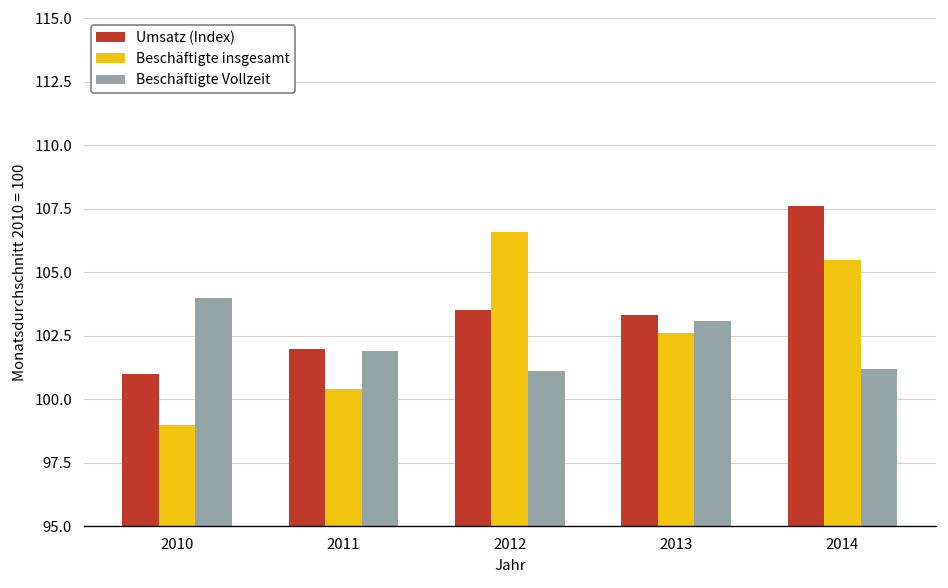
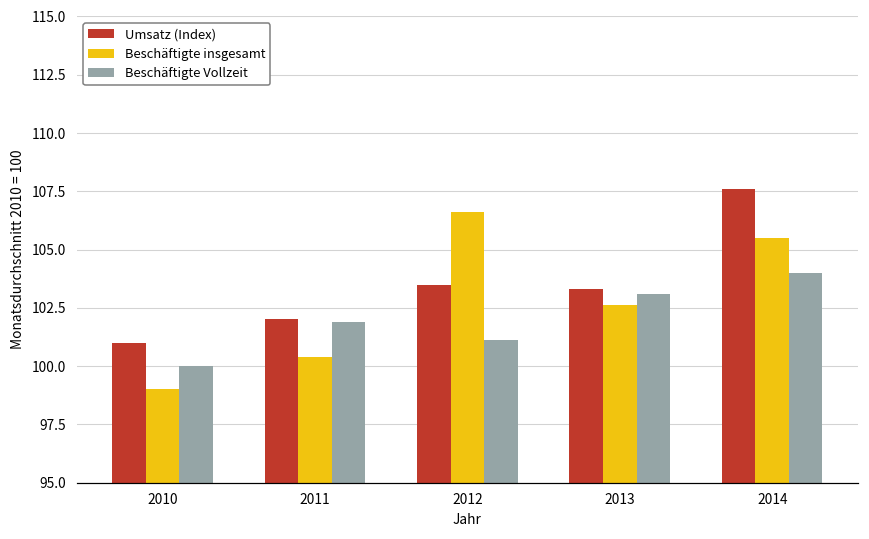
  {
    "Umsatz (Index)": {
      "2010": 101.0,
      "2011": 102.0,
      "2012": 103.5,
      "2013": 103.3,
      "2014": 107.6
    },
    "Beschäftigte insgesamt": {
      "2010": 99.0,
      "2011": 100.4,
      "2012": 106.6,
      "2013": 102.6,
      "2014": 105.5
    },
    "Beschäftigte Vollzeit": {
-     "2010": 104,
+     "2010": 100,
      "2011": 101.9,
      "2012": 101.1,
      "2013": 103.1,
-     "2014": 101.2
+     "2014": 104.0
    }
  }
